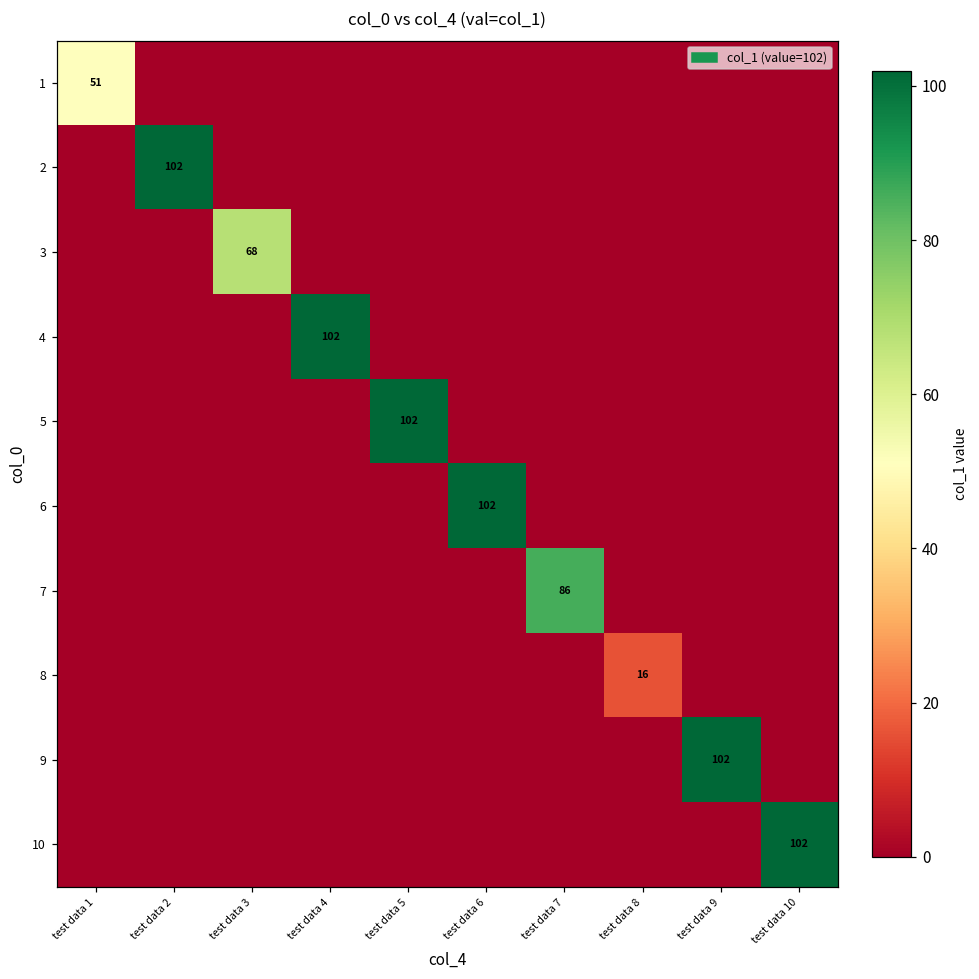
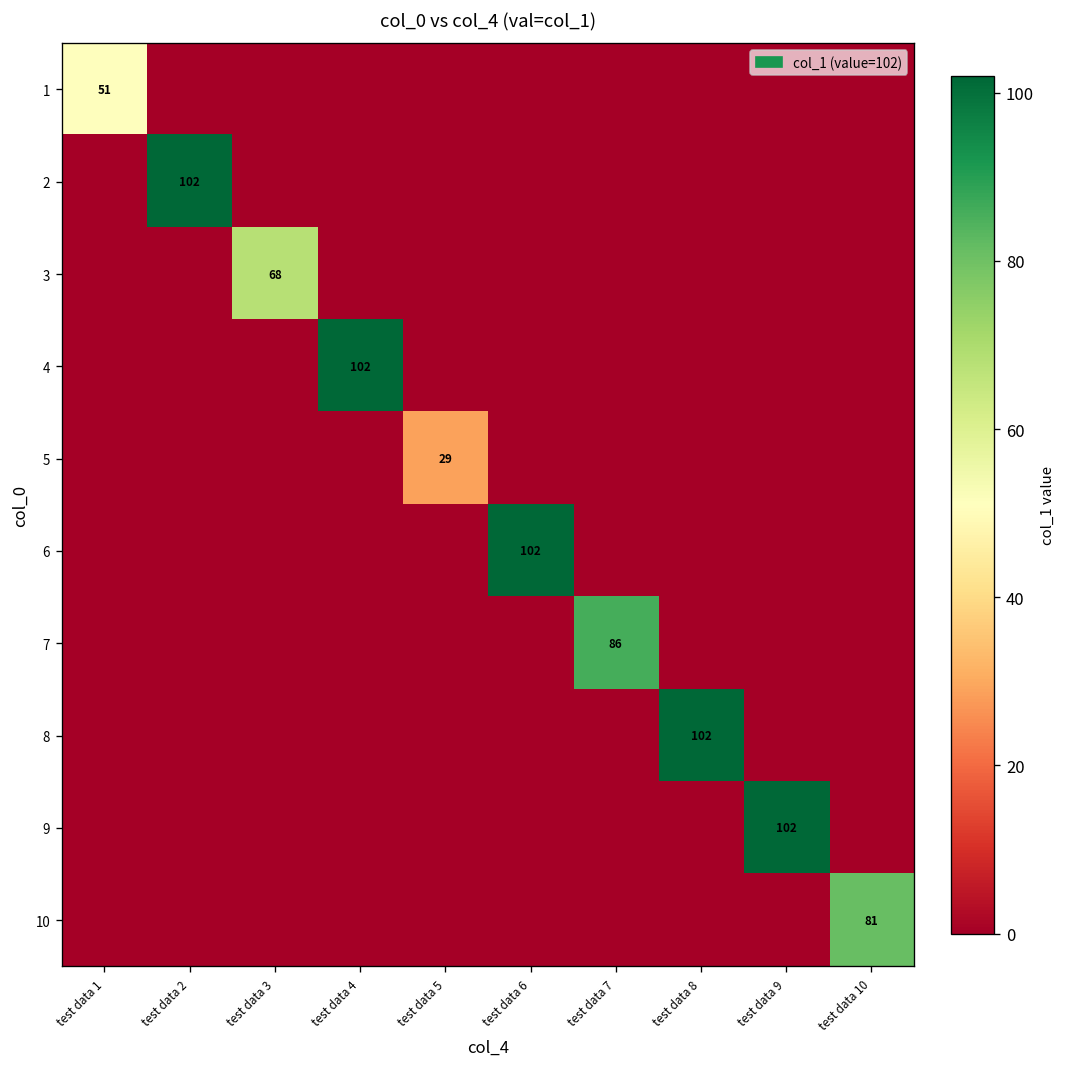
  {
    "1": {
      "test data 1": 51
    },
    "2": {
      "test data 2": 102
    },
    "3": {
      "test data 3": 68
    },
    "4": {
      "test data 4": 102
    },
    "5": {
-     "test data 5": 102
+     "test data 5": 29
    },
    "6": {
      "test data 6": 102
    },
    "7": {
      "test data 7": 86
    },
    "8": {
-     "test data 8": 16
+     "test data 8": 102
    },
    "9": {
      "test data 9": 102
    },
    "10": {
-     "test data 10": 102
+     "test data 10": 81
    }
  }
